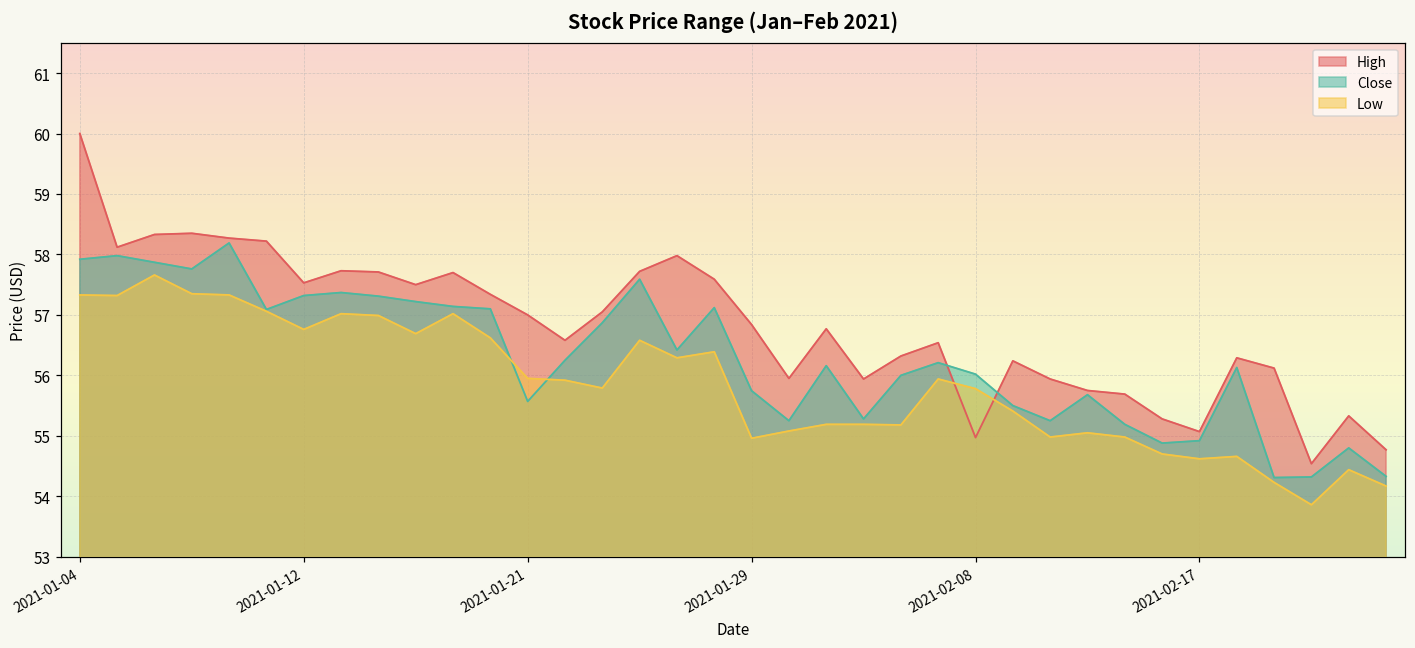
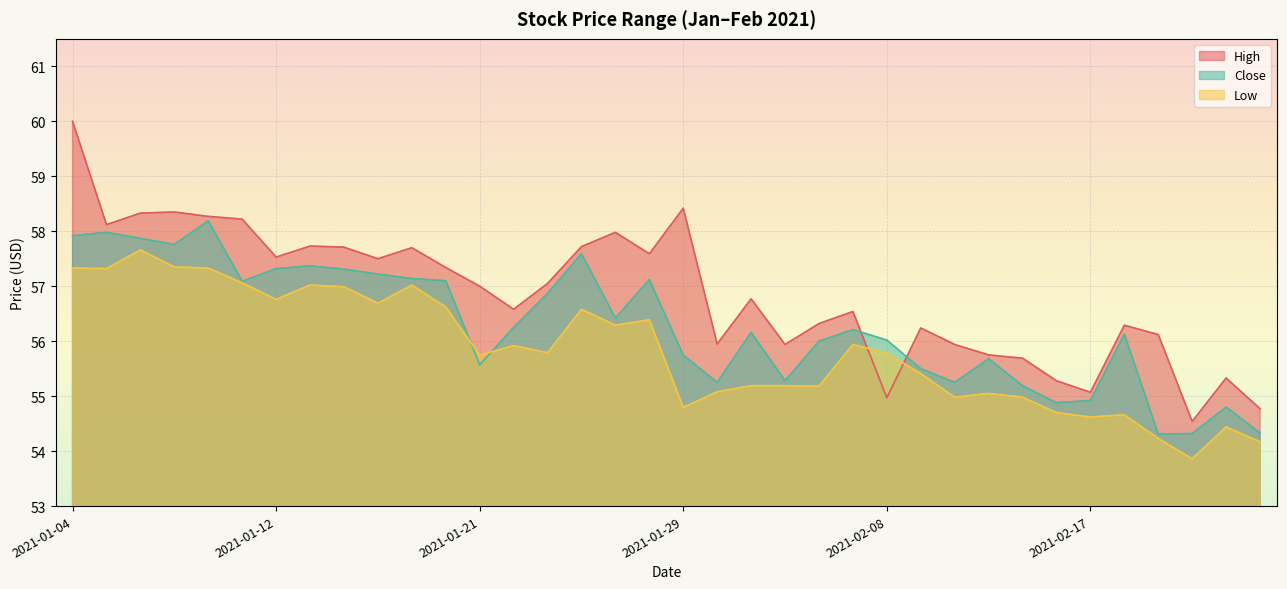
  {
    "High": {
      "2021-01-04": 60.0,
      "2021-01-12": 57.5,
      "2021-01-21": 57.0,
-     "2021-01-29": 56.8,
+     "2021-01-29": 58.4,
      "2021-02-08": 55.0,
      "2021-02-17": 55.1
    },
    "Close": {
      "2021-01-04": 57.9,
      "2021-01-12": 57.3,
      "2021-01-21": 55.6,
      "2021-01-29": 55.7,
      "2021-02-08": 56.0,
      "2021-02-17": 54.9
    },
    "Low": {
      "2021-01-04": 57.3,
      "2021-01-12": 56.8,
-     "2021-01-21": 56.0,
-     "2021-01-29": 55.0,
+     "2021-01-21": 55.7,
+     "2021-01-29": 54.8,
      "2021-02-08": 55.8,
      "2021-02-17": 54.6
    }
  }
